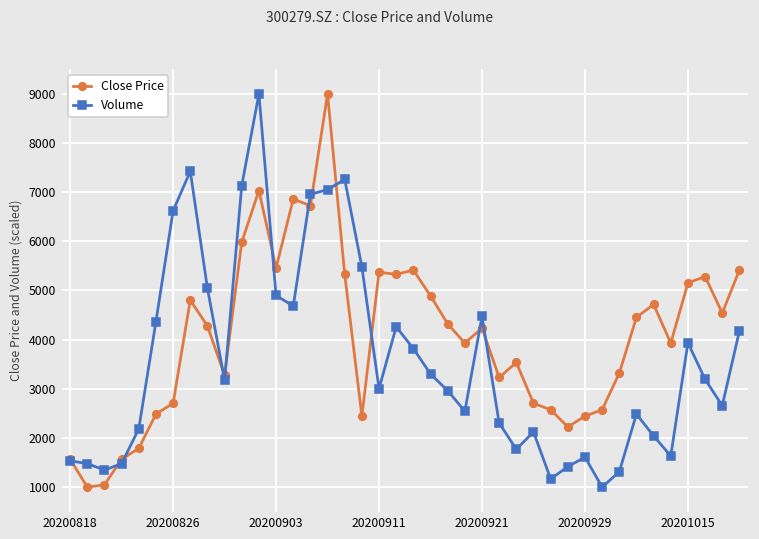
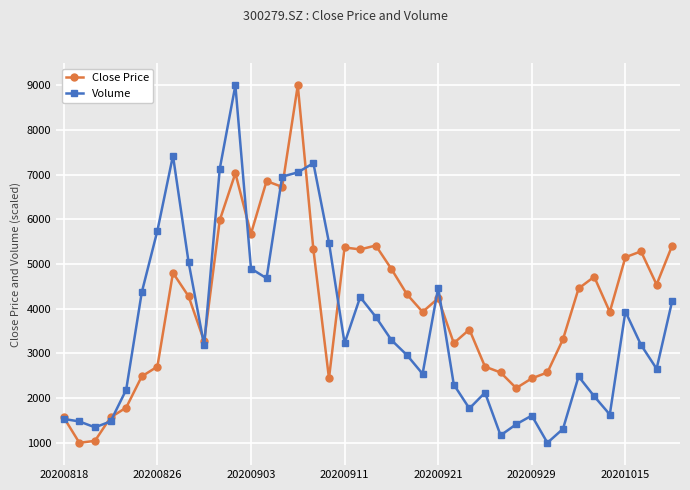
  {
    "Close Price": {
      "20200826": 2700,
-     "20200903": 5500,
+     "20200903": 5700,
      "20200911": 5400,
      "20200921": 4200,
      "20200929": 2400,
      "20201015": 5200
    },
    "Volume": {
-     "20200826": 6600,
+     "20200826": 5700,
      "20200903": 4900,
-     "20200911": 3000,
+     "20200911": 3200,
      "20200921": 4500,
      "20200929": 1600,
      "20201015": 3900
    }
  }
